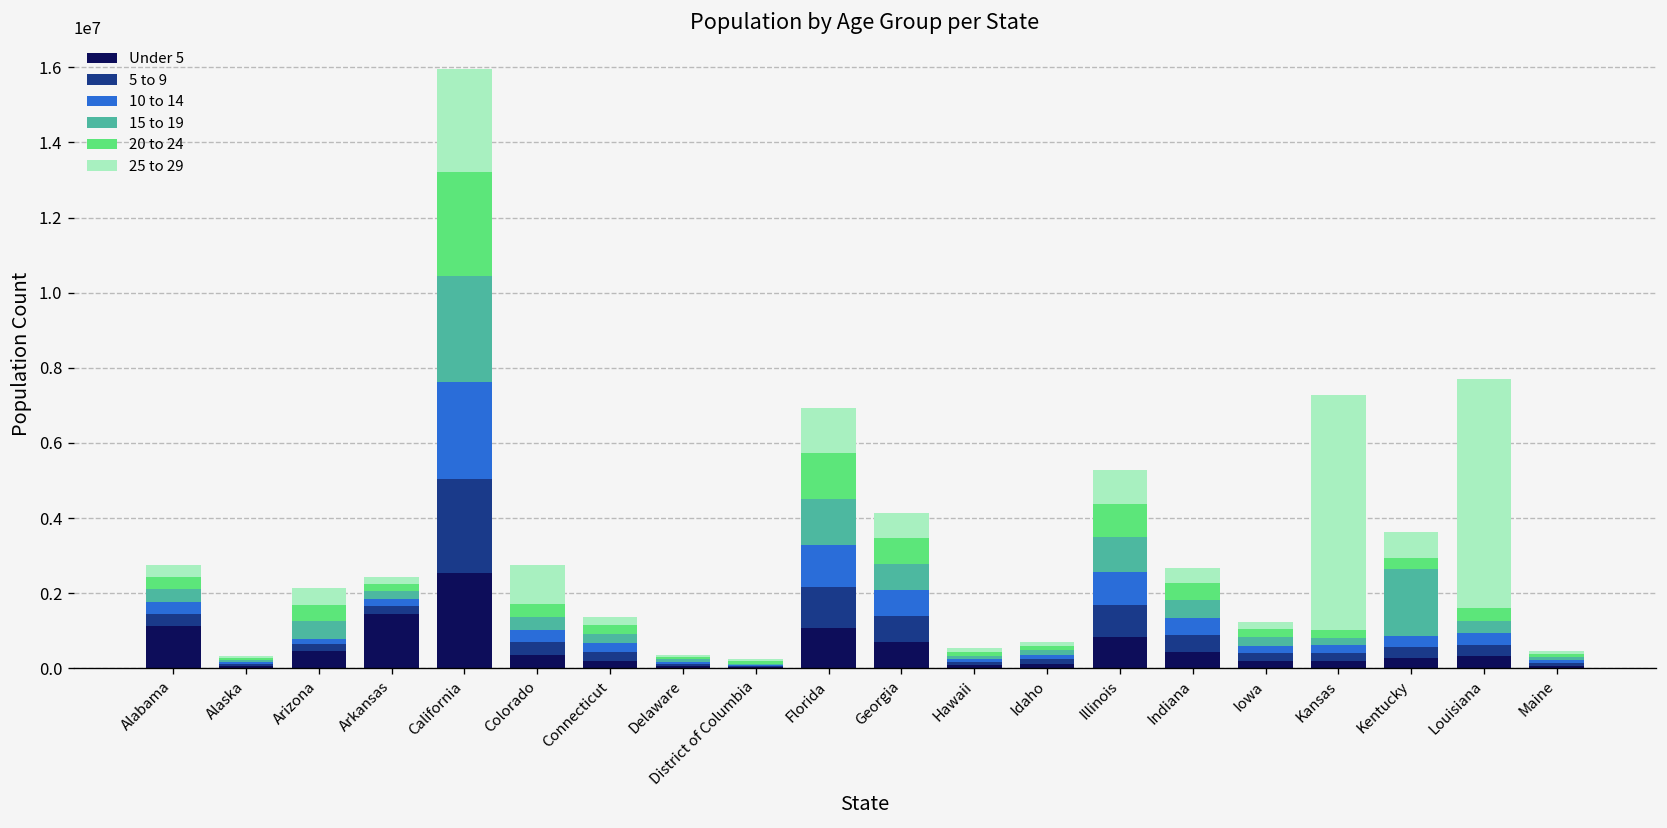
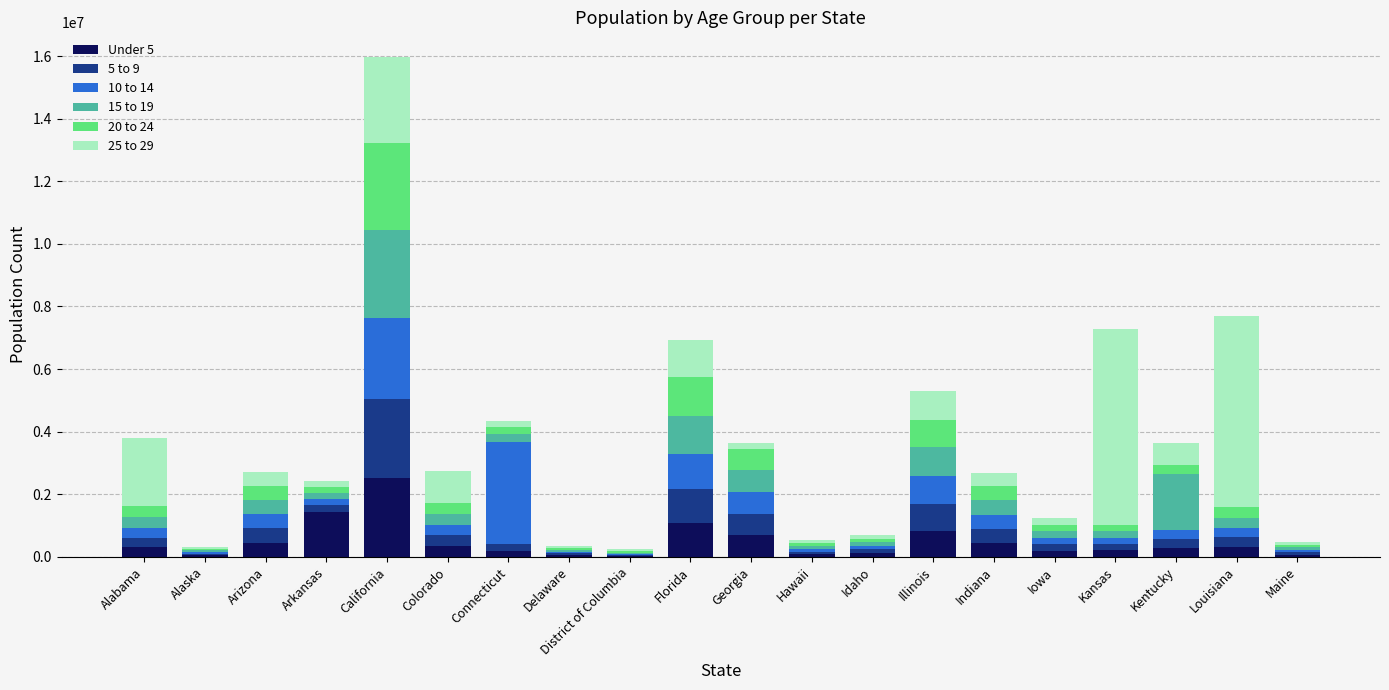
  {
    "Under 5": {
-     "Alabama": 1100000,
+     "Alabama": 300000,
      "Arizona": 500000,
      "Arkansas": 1400000,
      "California": 2500000,
      "Colorado": 300000,
      "Connecticut": 200000,
      "Florida": 1100000,
      "Georgia": 700000,
      "Hawaii": 100000,
      "Idaho": 100000,
      "Illinois": 800000,
      "Indiana": 400000,
      "Iowa": 200000,
      "Kansas": 200000,
      "Kentucky": 300000,
      "Louisiana": 300000
    },
    "5 to 9": {
      "Alabama": 300000,
-     "Arizona": 200000,
+     "Arizona": 500000,
      "Arkansas": 200000,
      "California": 2500000,
      "Colorado": 300000,
      "Connecticut": 200000,
      "Florida": 1100000,
      "Georgia": 700000,
      "Hawaii": 100000,
      "Idaho": 100000,
      "Illinois": 900000,
      "Indiana": 400000,
      "Iowa": 200000,
      "Kansas": 200000,
      "Kentucky": 300000,
      "Louisiana": 300000
    },
    "10 to 14": {
      "Alabama": 300000,
-     "Arizona": 100000,
+     "Arizona": 400000,
      "Arkansas": 200000,
      "California": 2600000,
      "Colorado": 300000,
-     "Connecticut": 200000,
+     "Connecticut": 3200000,
      "Florida": 1100000,
      "Georgia": 700000,
      "Hawaii": 100000,
      "Idaho": 100000,
      "Illinois": 900000,
      "Indiana": 500000,
      "Iowa": 200000,
      "Kansas": 200000,
      "Kentucky": 300000,
      "Louisiana": 300000
    },
    "15 to 19": {
      "Alabama": 300000,
      "Arizona": 500000,
      "Arkansas": 200000,
      "California": 2800000,
      "Colorado": 300000,
      "Connecticut": 300000,
      "Florida": 1200000,
      "Georgia": 700000,
      "Hawaii": 100000,
      "Idaho": 100000,
      "Illinois": 900000,
      "Indiana": 500000,
      "Iowa": 200000,
      "Kansas": 200000,
      "Kentucky": 1800000,
      "Louisiana": 300000,
      "Maine": 100000
    },
    "20 to 24": {
      "Alabama": 300000,
      "Arizona": 400000,
      "Arkansas": 200000,
      "California": 2800000,
      "Colorado": 300000,
      "Connecticut": 200000,
      "Florida": 1200000,
      "Georgia": 700000,
      "Hawaii": 100000,
      "Idaho": 100000,
      "Illinois": 900000,
      "Indiana": 500000,
      "Iowa": 200000,
      "Kansas": 200000,
      "Kentucky": 300000,
      "Louisiana": 300000
    },
    "25 to 29": {
-     "Alabama": 300000,
+     "Alabama": 2200000,
      "Arizona": 400000,
      "Arkansas": 200000,
      "California": 2700000,
      "Colorado": 1000000,
      "Connecticut": 200000,
      "Florida": 1200000,
-     "Georgia": 700000,
+     "Georgia": 200000,
      "Hawaii": 100000,
      "Idaho": 100000,
      "Illinois": 900000,
      "Indiana": 400000,
      "Iowa": 200000,
      "Kansas": 6300000,
      "Kentucky": 700000,
      "Louisiana": 6100000
    }
  }
